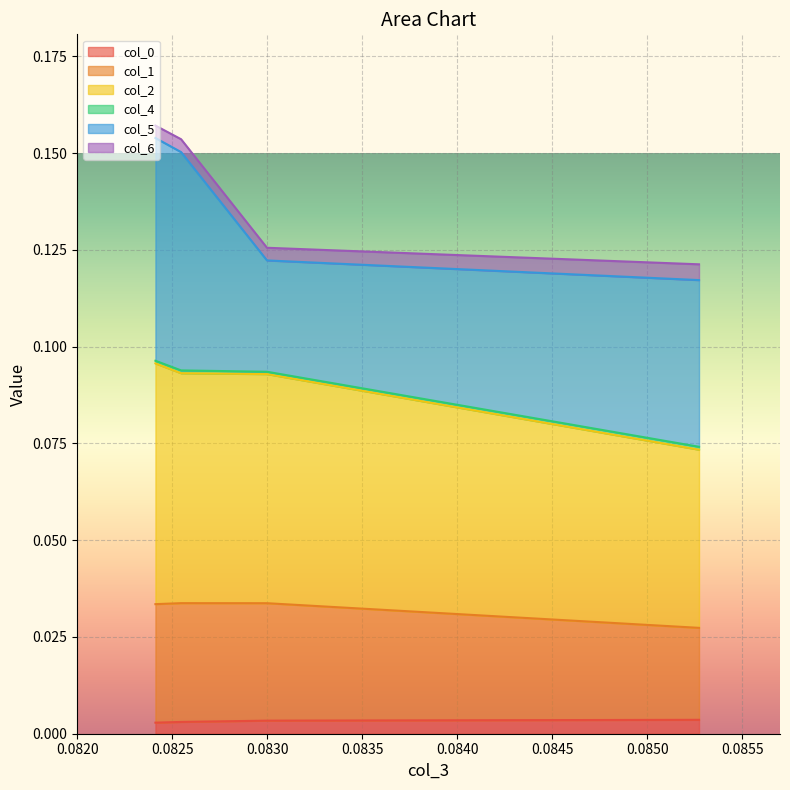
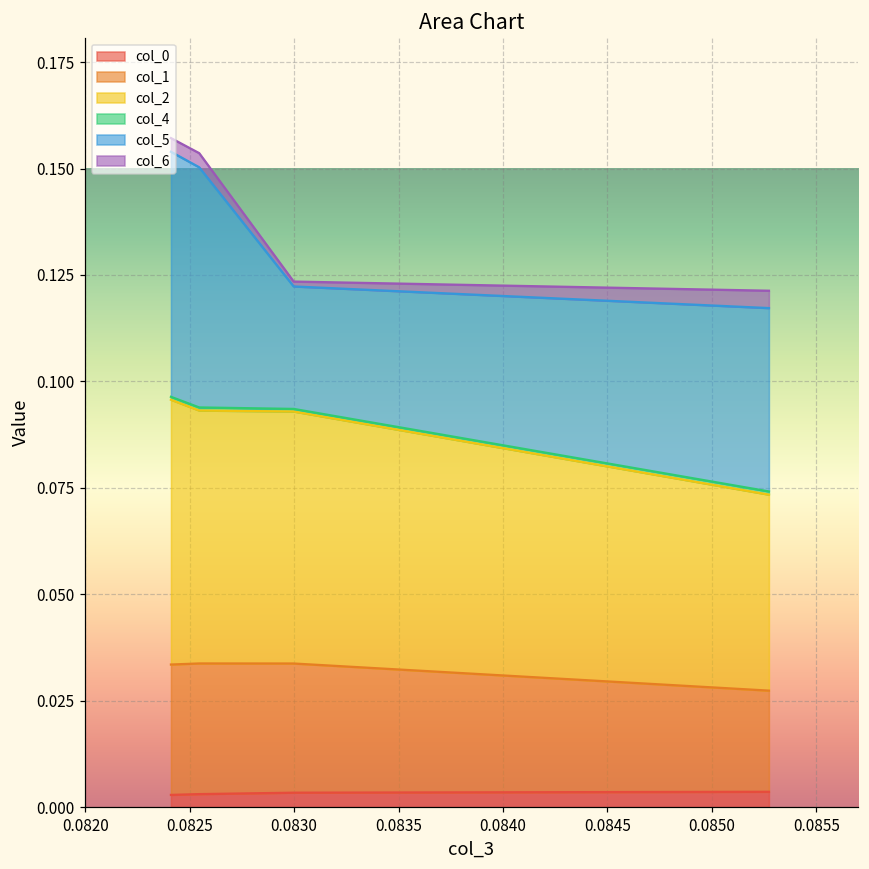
  {
    "col_5": {
      "0.0830": 0.029
    },
    "col_6": {
-     "0.0830": 0.003
+     "0.0830": 0.001
    }
  }
